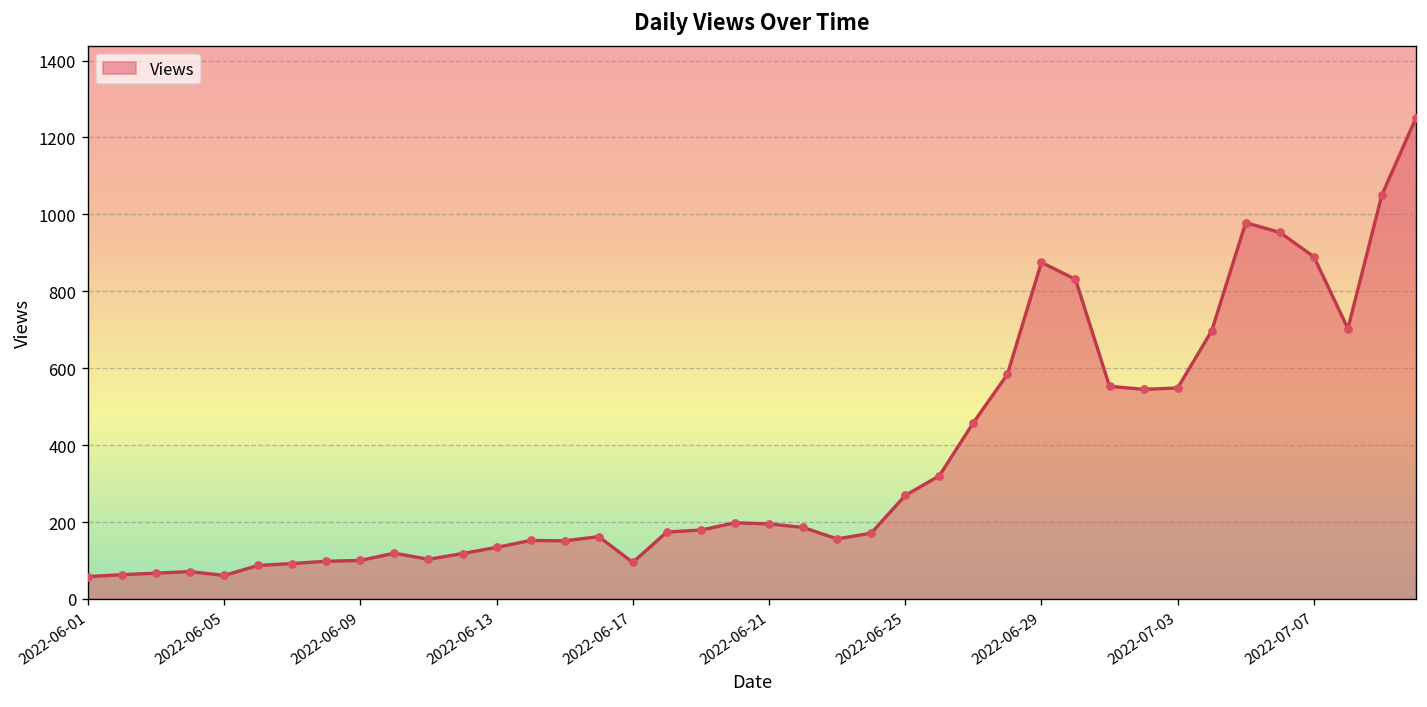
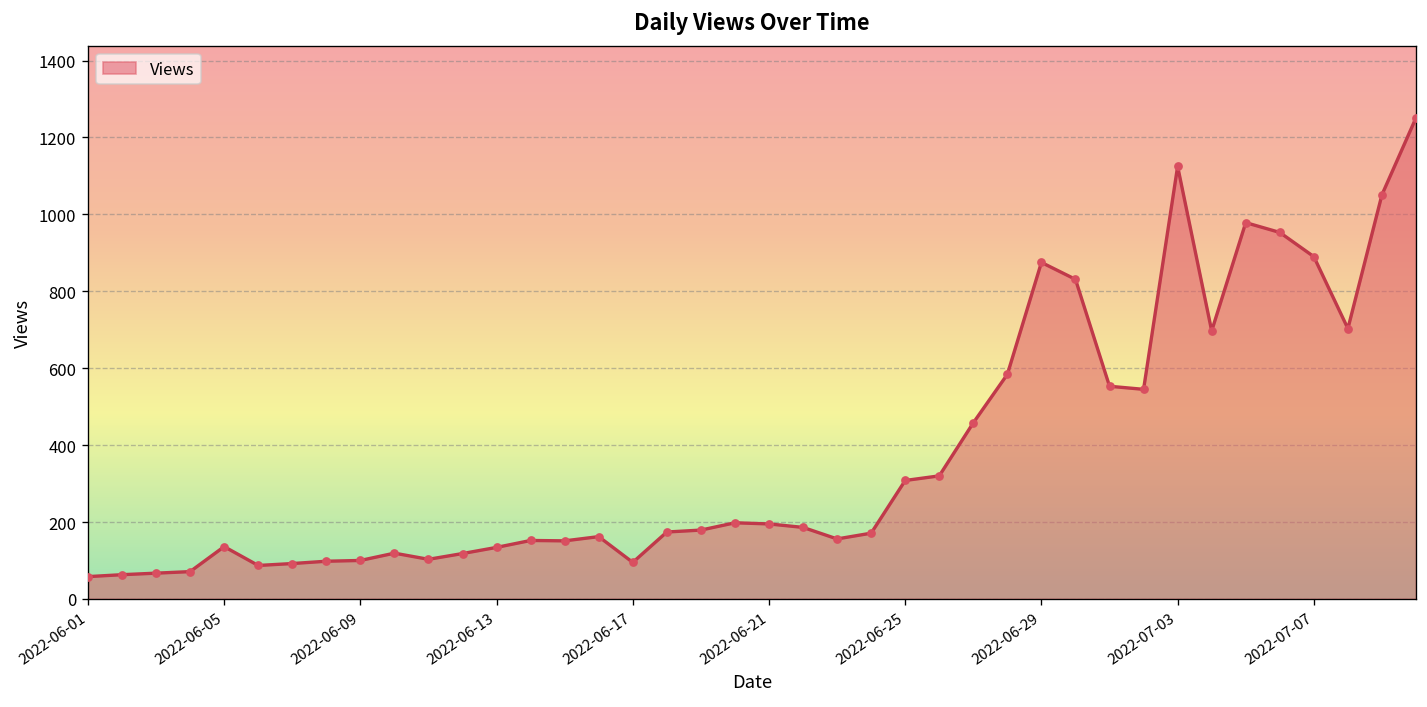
  {
    "2022-06-01": 60,
-   "2022-06-05": 60,
+   "2022-06-05": 140,
    "2022-06-09": 100,
    "2022-06-13": 130,
    "2022-06-17": 100,
    "2022-06-21": 200,
-   "2022-06-25": 270,
+   "2022-06-25": 310,
    "2022-06-29": 880,
-   "2022-07-03": 550,
+   "2022-07-03": 1120,
    "2022-07-07": 890
  }
